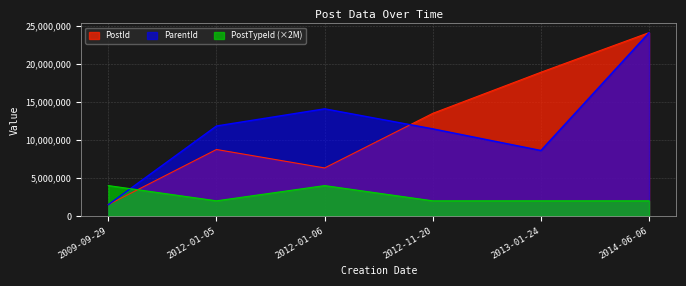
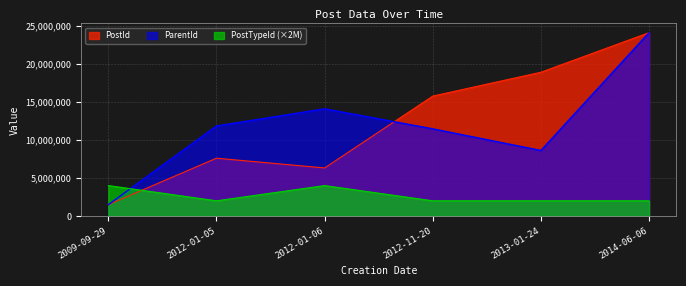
  {
    "PostId": {
-     "2012-01-05": "9,000,000",
+     "2012-01-05": "8,000,000",
      "2012-01-06": "6,000,000",
-     "2012-11-20": "13,000,000",
+     "2012-11-20": "16,000,000",
      "2013-01-24": "19,000,000"
    },
    "ParentId": {
      "2012-01-05": "12,000,000",
      "2012-01-06": "14,000,000",
      "2012-11-20": "11,000,000",
      "2013-01-24": "9,000,000"
    },
    "PostTypeId (×2M)": {
      "2009-09-29": "4,000,000",
      "2012-01-05": "2,000,000",
      "2012-01-06": "4,000,000",
      "2012-11-20": "2,000,000",
      "2013-01-24": "2,000,000",
      "2014-06-06": "2,000,000"
    }
  }
